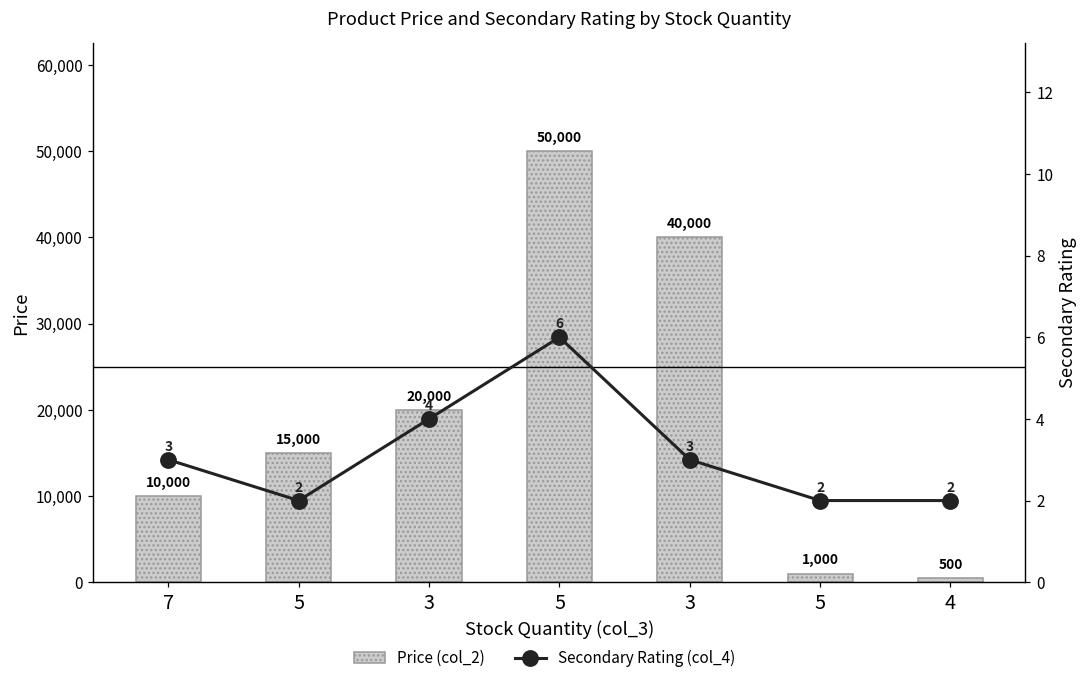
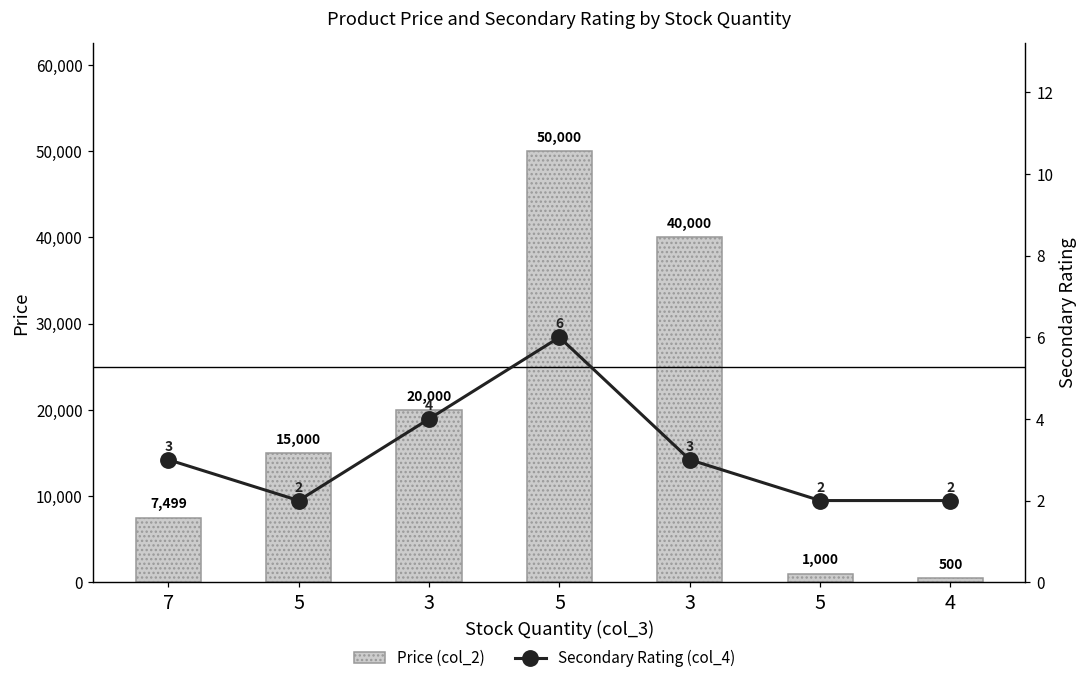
  {
    "Price (col_2)": {
-     "7": "10,000",
+     "7": "7,499",
      "4": "500"
    },
    "Secondary Rating (col_4)": {
      "7": "3",
      "4": "2"
    }
  }
